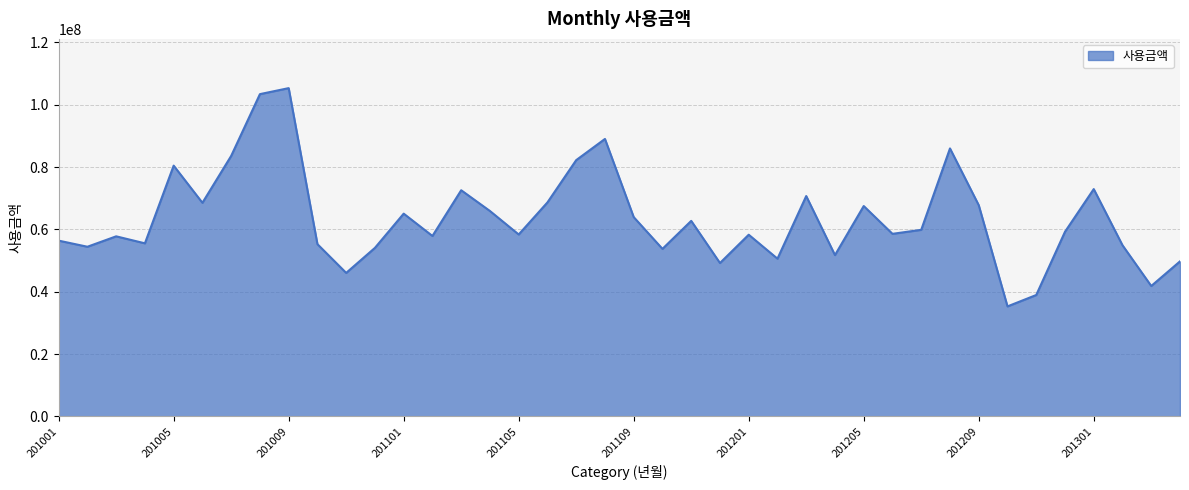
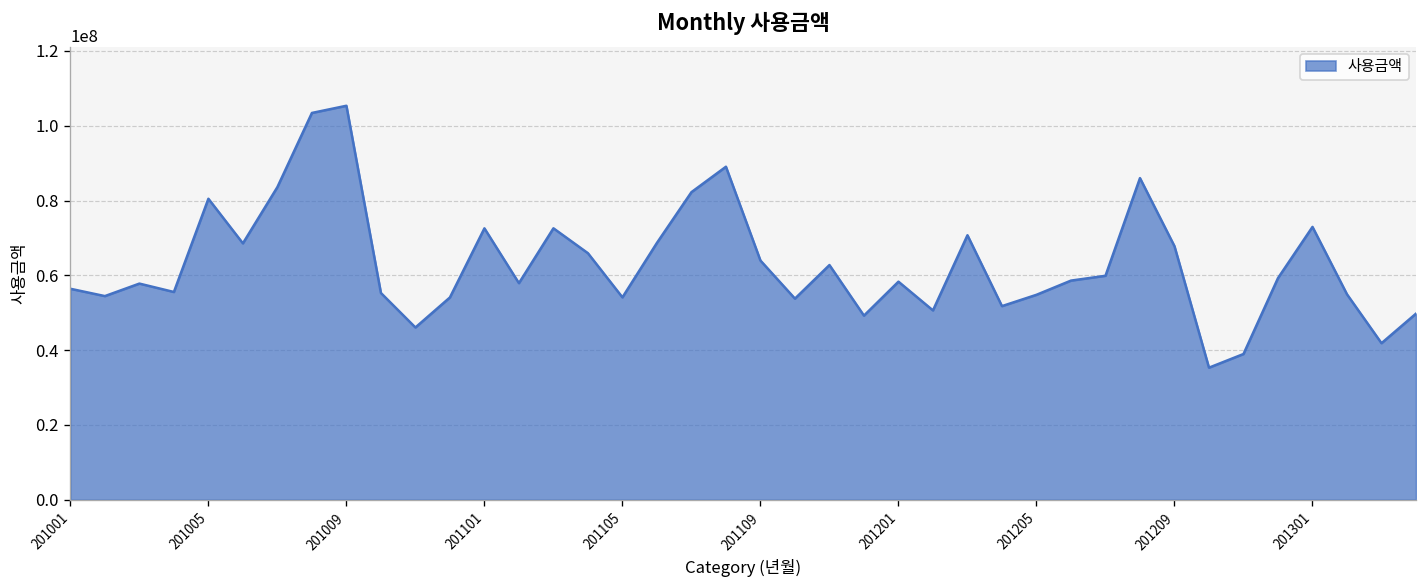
  {
    "201001": 56000000,
    "201005": 80000000,
    "201009": 105000000,
-   "201101": 65000000,
-   "201105": 58000000,
+   "201101": 73000000,
+   "201105": 54000000,
    "201109": 64000000,
    "201201": 58000000,
-   "201205": 68000000,
+   "201205": 55000000,
    "201209": 68000000,
    "201301": 73000000
  }
